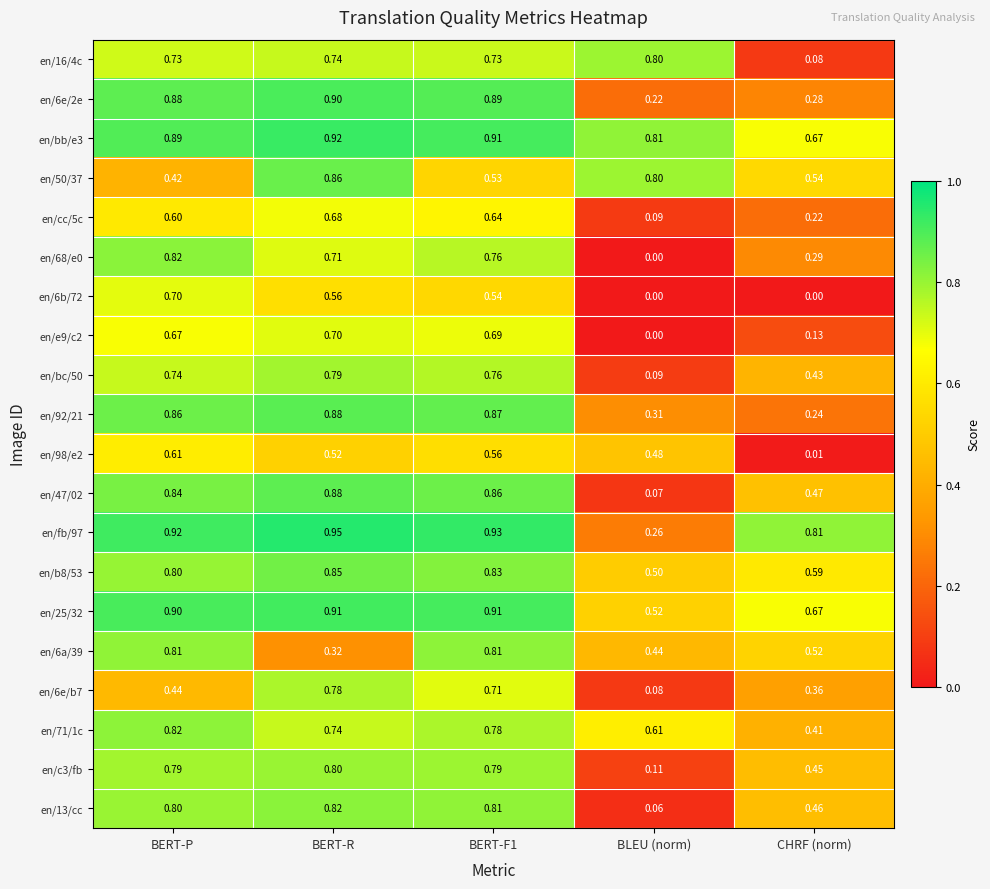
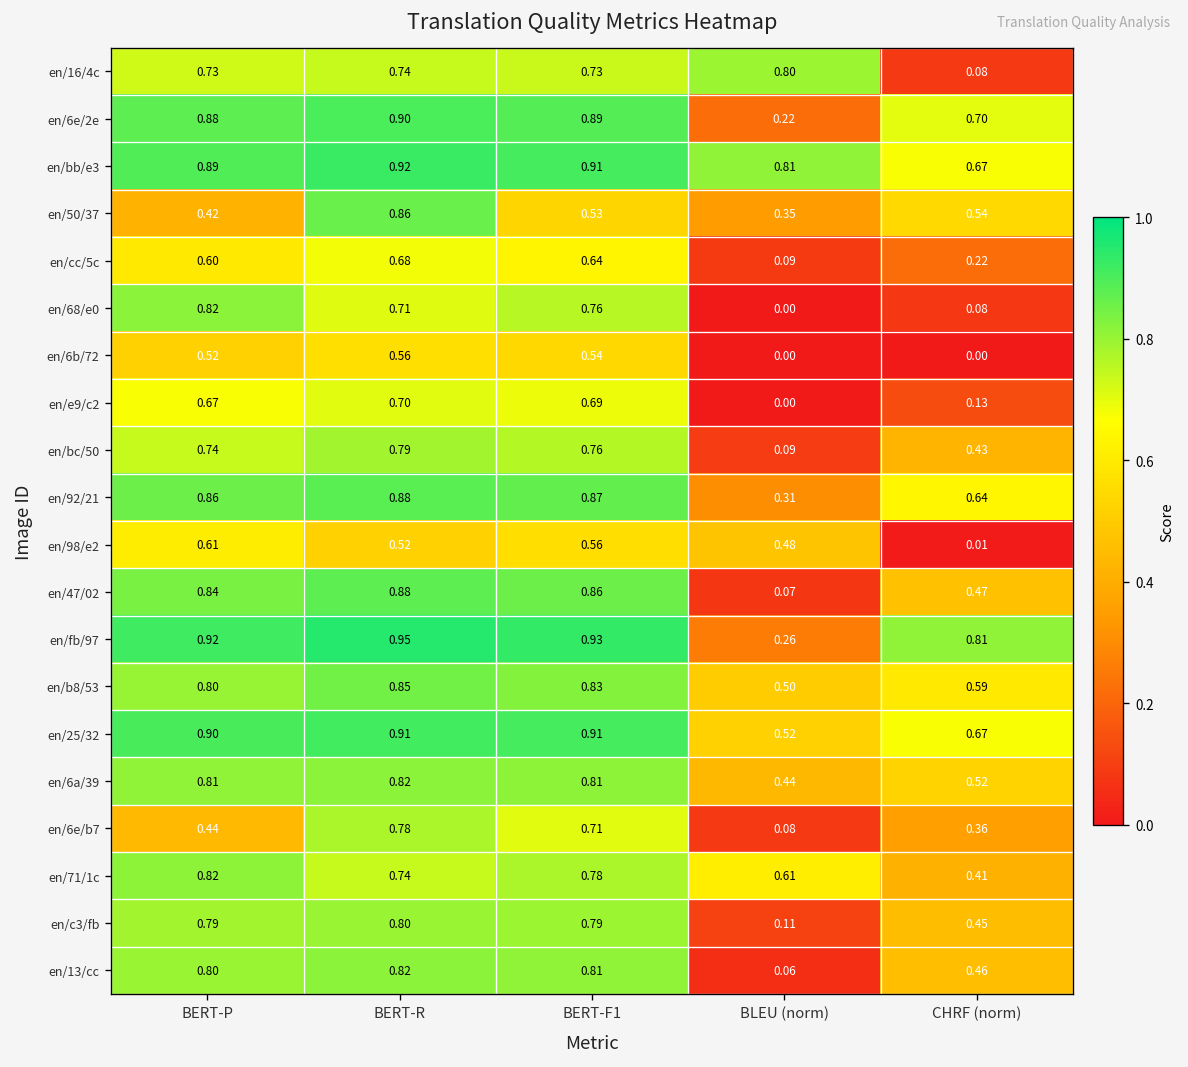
  {
    "en/16/4c": {
      "BERT-P": 0.73,
      "BERT-R": 0.74,
      "BERT-F1": 0.73,
      "BLEU (norm)": 0.80,
      "CHRF (norm)": 0.08
    },
    "en/6e/2e": {
      "BERT-P": 0.88,
      "BERT-R": 0.90,
      "BERT-F1": 0.89,
      "BLEU (norm)": 0.22,
-     "CHRF (norm)": 0.28
+     "CHRF (norm)": 0.70
    },
    "en/bb/e3": {
      "BERT-P": 0.89,
      "BERT-R": 0.92,
      "BERT-F1": 0.91,
      "BLEU (norm)": 0.81,
      "CHRF (norm)": 0.67
    },
    "en/50/37": {
      "BERT-P": 0.42,
      "BERT-R": 0.86,
      "BERT-F1": 0.53,
-     "BLEU (norm)": 0.80,
+     "BLEU (norm)": 0.35,
      "CHRF (norm)": 0.54
    },
    "en/cc/5c": {
      "BERT-P": 0.60,
      "BERT-R": 0.68,
      "BERT-F1": 0.64,
      "BLEU (norm)": 0.09,
      "CHRF (norm)": 0.22
    },
    "en/68/e0": {
      "BERT-P": 0.82,
      "BERT-R": 0.71,
      "BERT-F1": 0.76,
      "BLEU (norm)": 0.00,
-     "CHRF (norm)": 0.29
+     "CHRF (norm)": 0.08
    },
    "en/6b/72": {
-     "BERT-P": 0.70,
+     "BERT-P": 0.52,
      "BERT-R": 0.56,
      "BERT-F1": 0.54,
      "BLEU (norm)": 0.00,
      "CHRF (norm)": 0.00
    },
    "en/e9/c2": {
      "BERT-P": 0.67,
      "BERT-R": 0.70,
      "BERT-F1": 0.69,
      "BLEU (norm)": 0.00,
      "CHRF (norm)": 0.13
    },
    "en/bc/50": {
      "BERT-P": 0.74,
      "BERT-R": 0.79,
      "BERT-F1": 0.76,
      "BLEU (norm)": 0.09,
      "CHRF (norm)": 0.43
    },
    "en/92/21": {
      "BERT-P": 0.86,
      "BERT-R": 0.88,
      "BERT-F1": 0.87,
      "BLEU (norm)": 0.31,
-     "CHRF (norm)": 0.24
+     "CHRF (norm)": 0.64
    },
    "en/98/e2": {
      "BERT-P": 0.61,
      "BERT-R": 0.52,
      "BERT-F1": 0.56,
      "BLEU (norm)": 0.48,
      "CHRF (norm)": 0.01
    },
    "en/47/02": {
      "BERT-P": 0.84,
      "BERT-R": 0.88,
      "BERT-F1": 0.86,
      "BLEU (norm)": 0.07,
      "CHRF (norm)": 0.47
    },
    "en/fb/97": {
      "BERT-P": 0.92,
      "BERT-R": 0.95,
      "BERT-F1": 0.93,
      "BLEU (norm)": 0.26,
      "CHRF (norm)": 0.81
    },
    "en/b8/53": {
      "BERT-P": 0.80,
      "BERT-R": 0.85,
      "BERT-F1": 0.83,
      "BLEU (norm)": 0.50,
      "CHRF (norm)": 0.59
    },
    "en/25/32": {
      "BERT-P": 0.90,
      "BERT-R": 0.91,
      "BERT-F1": 0.91,
      "BLEU (norm)": 0.52,
      "CHRF (norm)": 0.67
    },
    "en/6a/39": {
      "BERT-P": 0.81,
-     "BERT-R": 0.32,
+     "BERT-R": 0.82,
      "BERT-F1": 0.81,
      "BLEU (norm)": 0.44,
      "CHRF (norm)": 0.52
    },
    "en/6e/b7": {
      "BERT-P": 0.44,
      "BERT-R": 0.78,
      "BERT-F1": 0.71,
      "BLEU (norm)": 0.08,
      "CHRF (norm)": 0.36
    },
    "en/71/1c": {
      "BERT-P": 0.82,
      "BERT-R": 0.74,
      "BERT-F1": 0.78,
      "BLEU (norm)": 0.61,
      "CHRF (norm)": 0.41
    },
    "en/c3/fb": {
      "BERT-P": 0.79,
      "BERT-R": 0.80,
      "BERT-F1": 0.79,
      "BLEU (norm)": 0.11,
      "CHRF (norm)": 0.45
    },
    "en/13/cc": {
      "BERT-P": 0.80,
      "BERT-R": 0.82,
      "BERT-F1": 0.81,
      "BLEU (norm)": 0.06,
      "CHRF (norm)": 0.46
    }
  }
